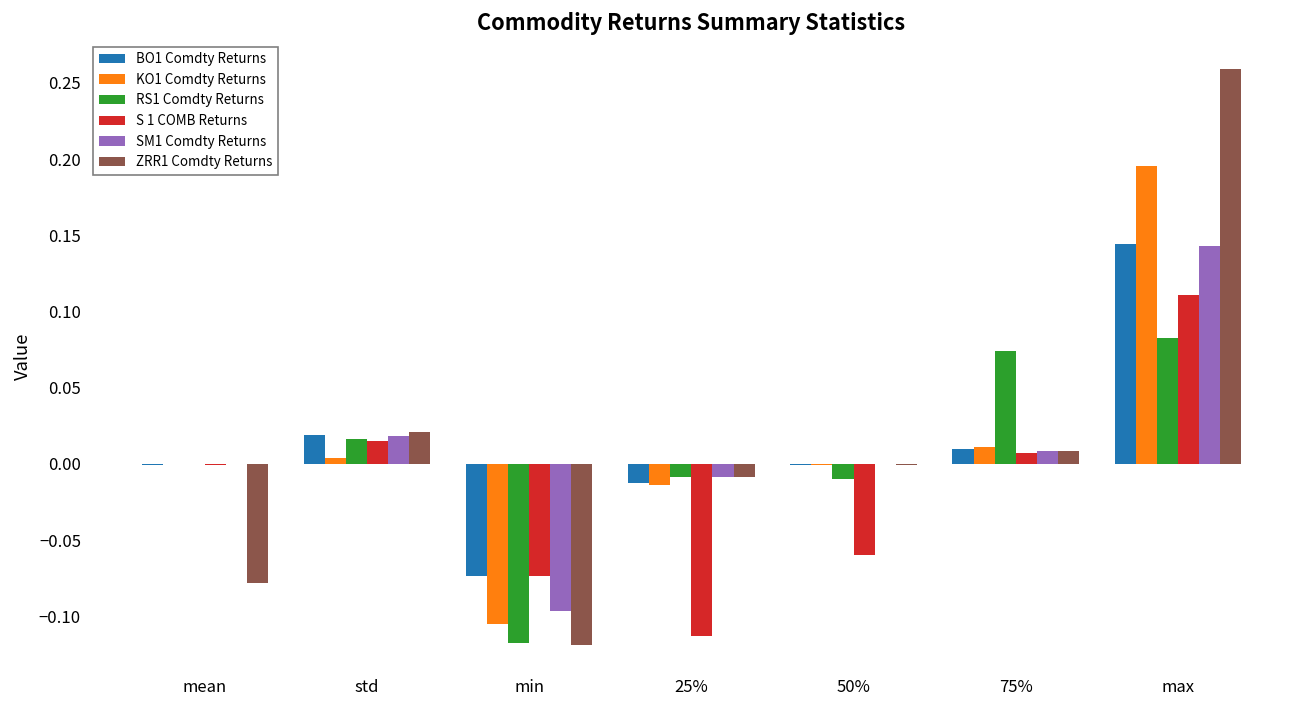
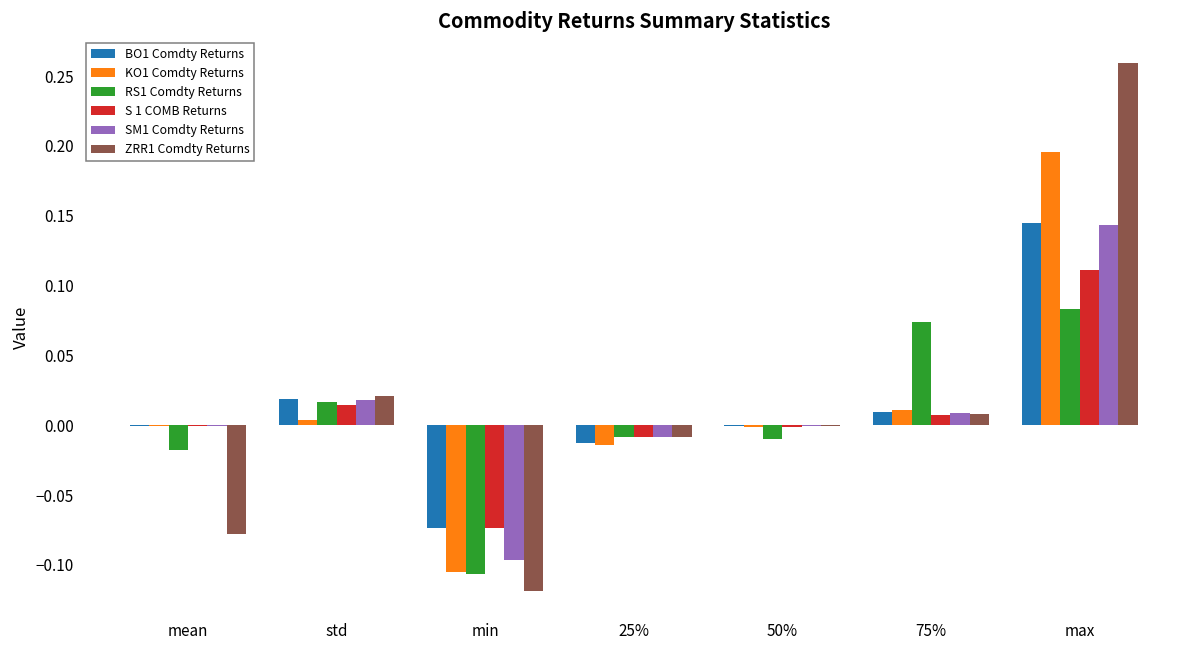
  {
    "BO1 Comdty Returns": {
      "std": 0.019,
      "min": -0.073,
      "25%": -0.012,
      "75%": 0.010,
      "max": 0.145
    },
    "KO1 Comdty Returns": {
      "std": 0.004,
      "min": -0.105,
      "25%": -0.014,
      "75%": 0.011,
      "max": 0.196
    },
    "RS1 Comdty Returns": {
-     "mean": 0.000,
+     "mean": -0.018,
      "std": 0.016,
-     "min": -0.117,
+     "min": -0.106,
      "25%": -0.008,
      "50%": -0.010,
      "75%": 0.074,
      "max": 0.083
    },
    "S 1 COMB Returns": {
      "std": 0.015,
      "min": -0.073,
-     "25%": -0.113,
-     "50%": -0.060,
+     "25%": -0.008,
+     "50%": -0.001,
      "75%": 0.007,
      "max": 0.111
    },
    "SM1 Comdty Returns": {
      "std": 0.018,
      "min": -0.096,
      "25%": -0.009,
      "75%": 0.009,
      "max": 0.143
    },
    "ZRR1 Comdty Returns": {
      "mean": -0.078,
      "std": 0.021,
      "min": -0.119,
      "25%": -0.008,
      "75%": 0.008,
      "max": 0.259
    }
  }
